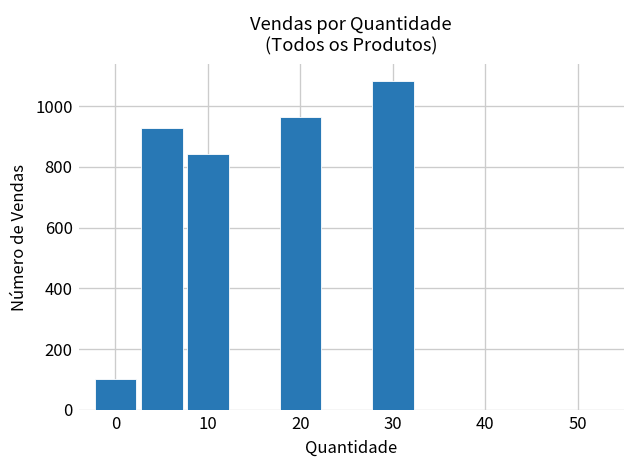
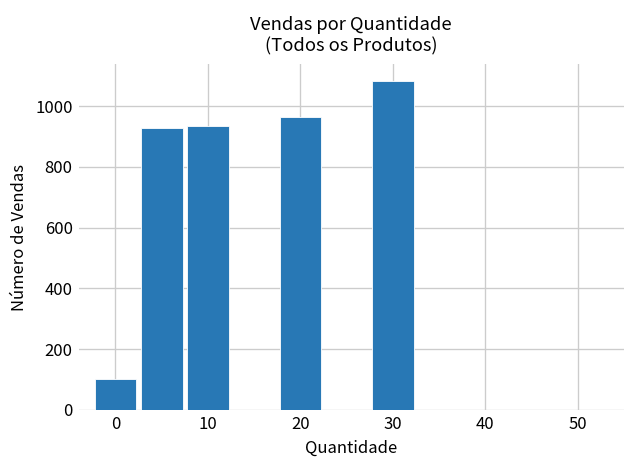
  {
    "0": 100,
-   "10": 840,
+   "10": 940,
    "20": 960,
    "30": 1080
  }
